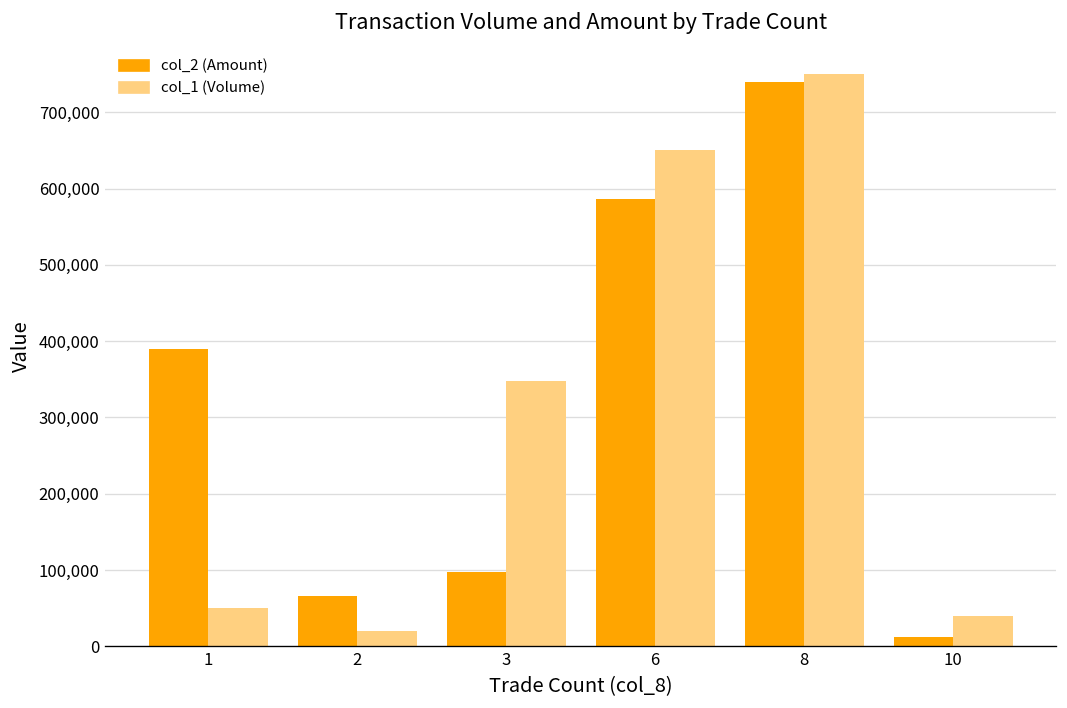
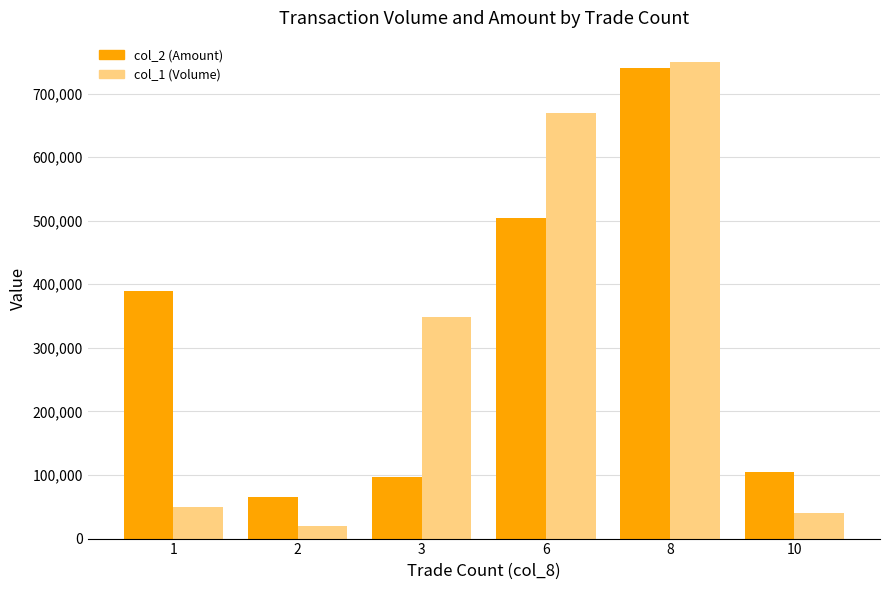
  {
    "col_2 (Amount)": {
      "1": "390,000",
      "2": "70,000",
      "3": "100,000",
-     "6": "590,000",
+     "6": "500,000",
      "8": "740,000",
-     "10": "10,000"
+     "10": "100,000"
    },
    "col_1 (Volume)": {
      "1": "50,000",
      "2": "20,000",
      "3": "350,000",
-     "6": "650,000",
+     "6": "670,000",
      "8": "750,000",
      "10": "40,000"
    }
  }
